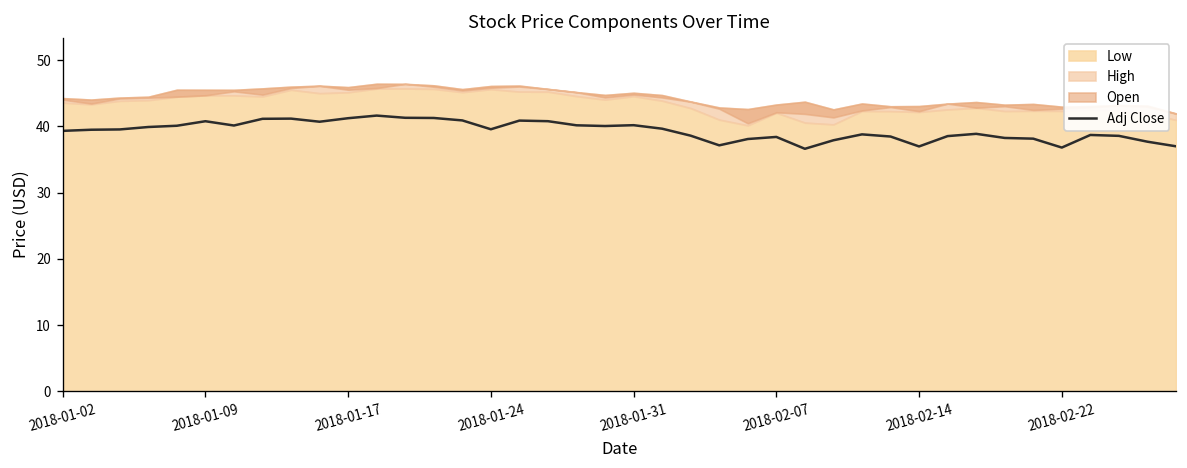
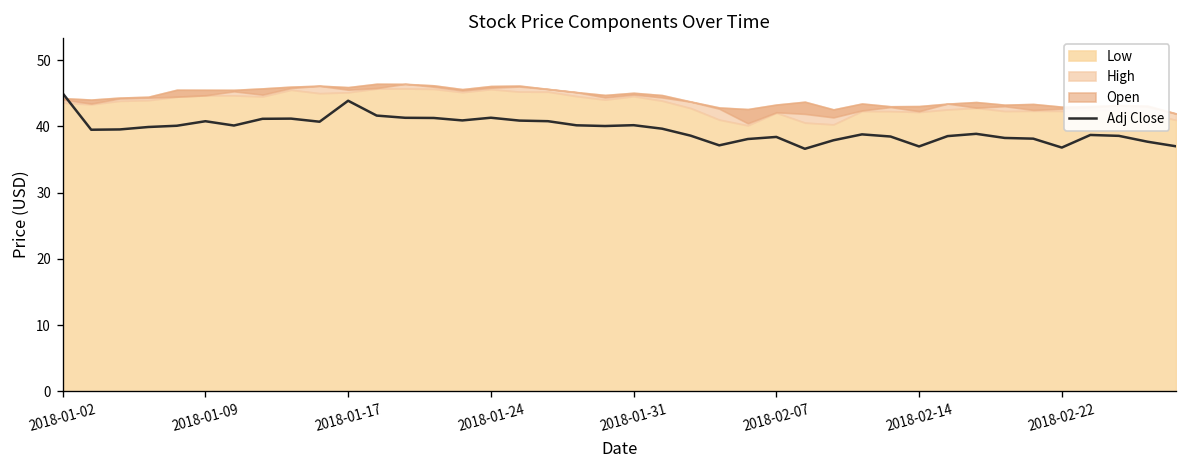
  {
    "Adj Close": {
-     "2018-01-02": 39,
+     "2018-01-02": 45,
      "2018-01-09": 41,
-     "2018-01-17": 41,
-     "2018-01-24": 40,
+     "2018-01-17": 44,
+     "2018-01-24": 41,
      "2018-01-31": 40,
      "2018-02-07": 38,
      "2018-02-14": 37,
      "2018-02-22": 37
    }
  }
